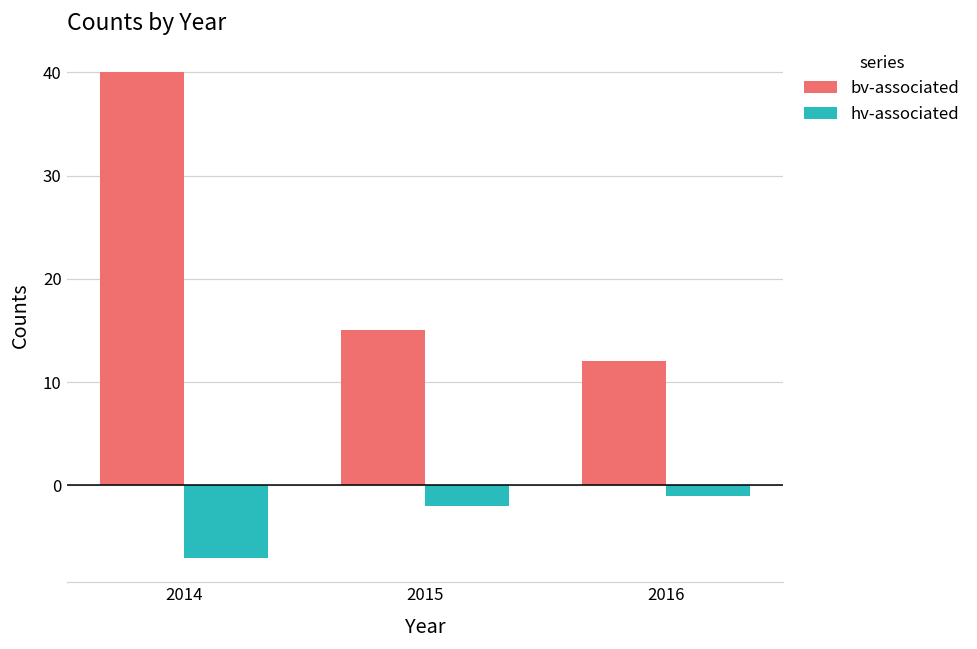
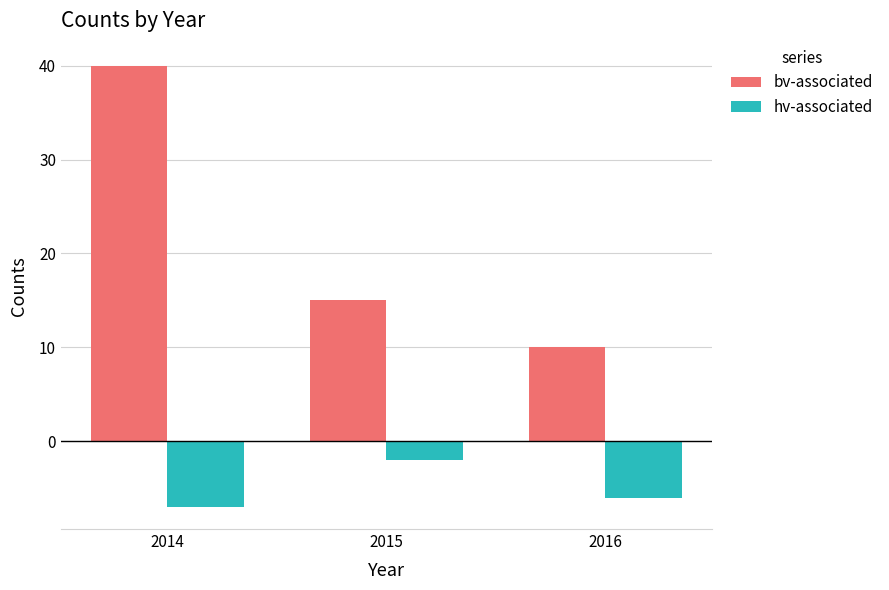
  {
    "bv-associated": {
      "2014": 40,
      "2015": 15,
-     "2016": 12
+     "2016": 10
    },
    "hv-associated": {
      "2014": -7,
      "2015": -2,
-     "2016": -1
+     "2016": -6
    }
  }
